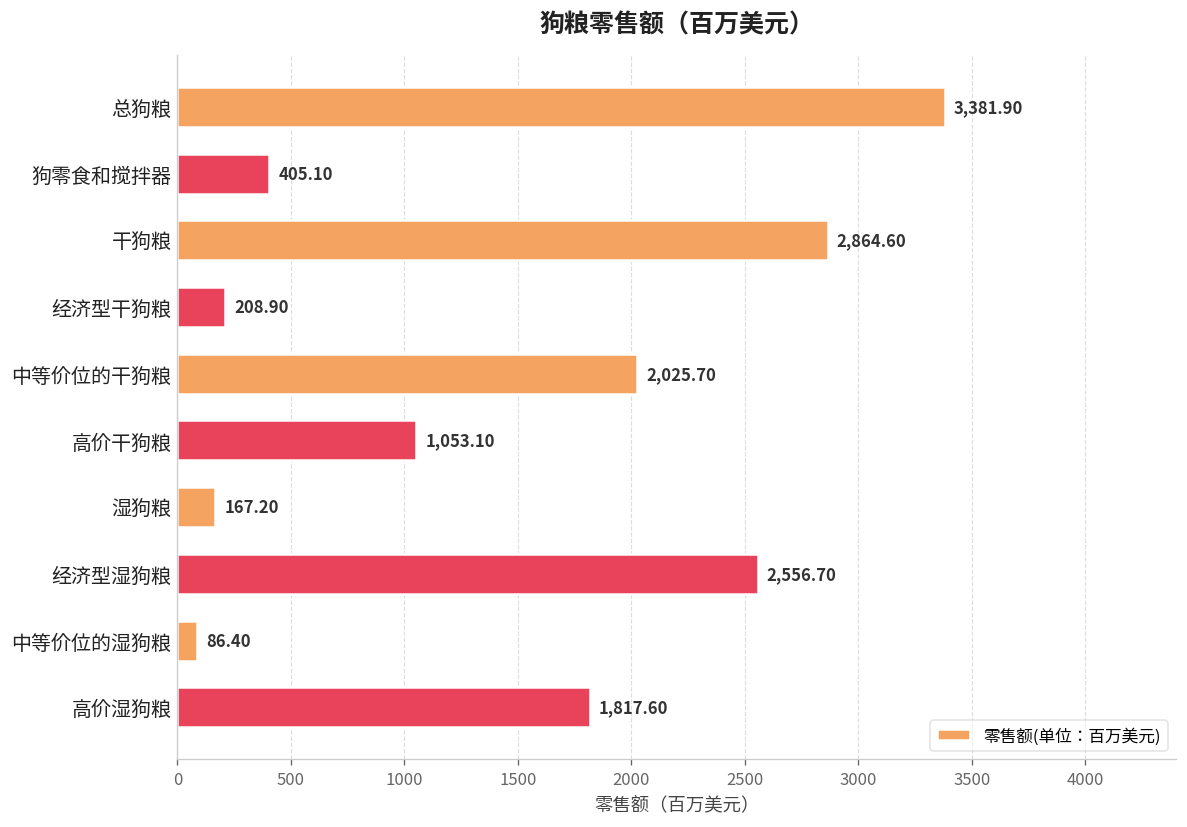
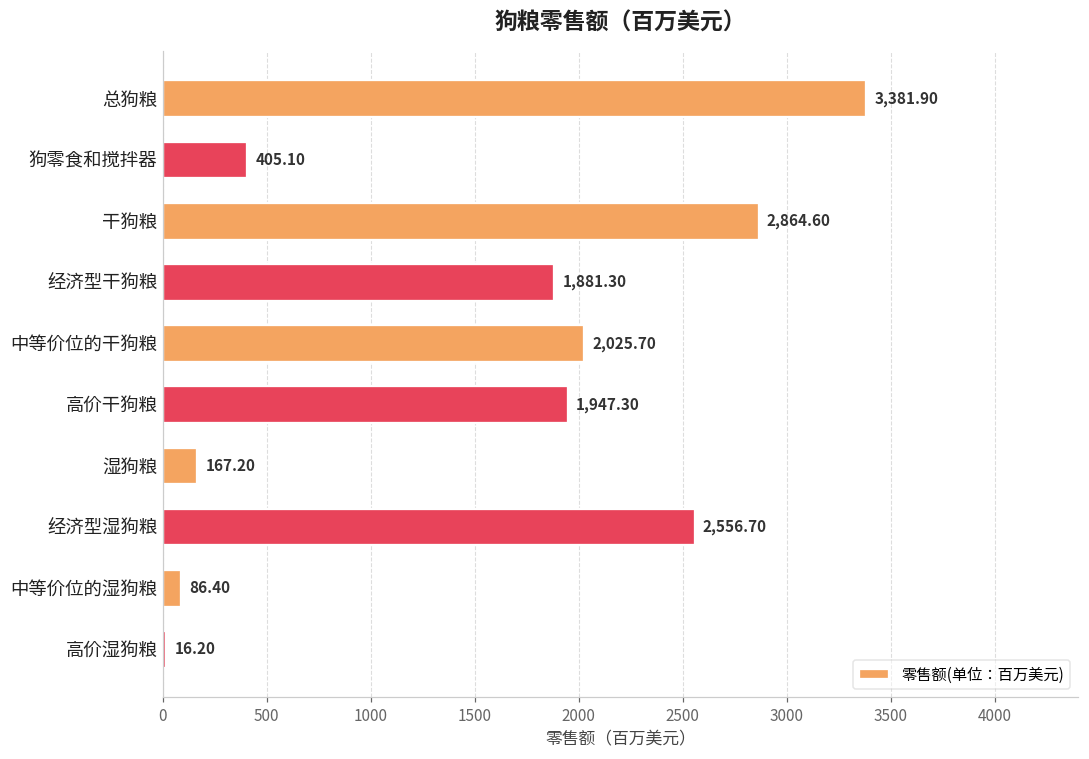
  {
    "总狗粮": "3,381.90",
    "狗零食和搅拌器": "405.10",
    "干狗粮": "2,864.60",
-   "经济型干狗粮": "208.90",
+   "经济型干狗粮": "1,881.30",
    "中等价位的干狗粮": "2,025.70",
-   "高价干狗粮": "1,053.10",
+   "高价干狗粮": "1,947.30",
    "湿狗粮": "167.20",
    "经济型湿狗粮": "2,556.70",
    "中等价位的湿狗粮": "86.40",
-   "高价湿狗粮": "1,817.60"
+   "高价湿狗粮": "16.20"
  }
